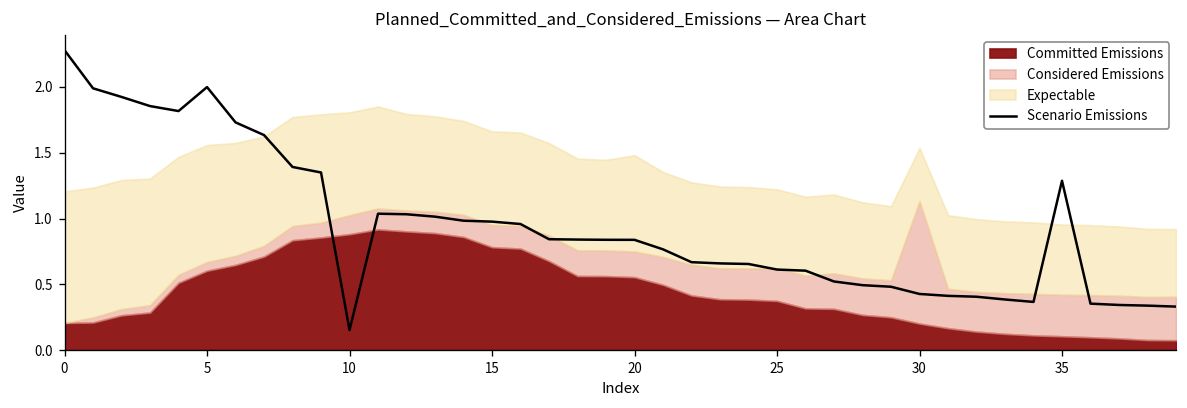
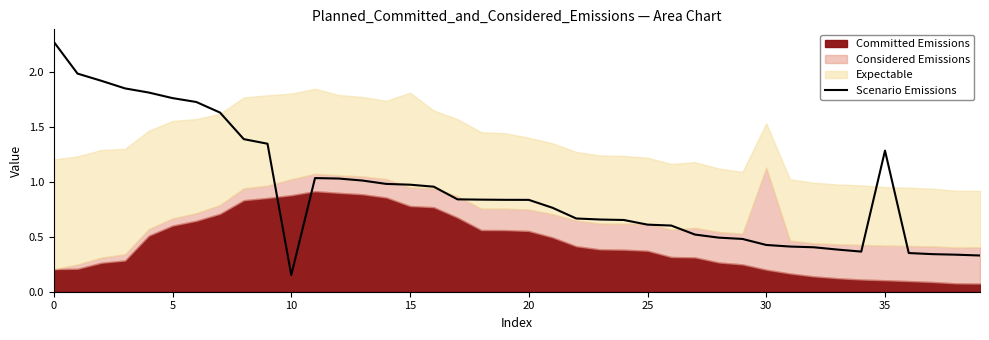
  {
    "Scenario Emissions": {
      "0": 2.28,
-     "5": 2.00,
+     "5": 1.77,
      "10": 0.15,
      "15": 0.98,
      "20": 0.84,
      "30": 0.43,
      "35": 1.29
    },
    "Committed Emissions": {
      "5": 0.60,
      "10": 0.88,
      "15": 0.78,
      "20": 0.55,
      "25": 0.37,
      "30": 0.20,
      "35": 0.10
    },
    "Considered Emissions": {
      "5": 0.07,
      "10": 0.14,
      "15": 0.17,
      "20": 0.20,
      "30": 0.93,
      "35": 0.32
    },
    "Expectable": {
      "0": 1.00,
      "5": 0.89,
      "10": 0.78,
-     "15": 0.71,
-     "20": 0.73,
+     "15": 0.86,
+     "20": 0.66,
      "25": 0.60,
      "30": 0.40,
      "35": 0.53
    }
  }
